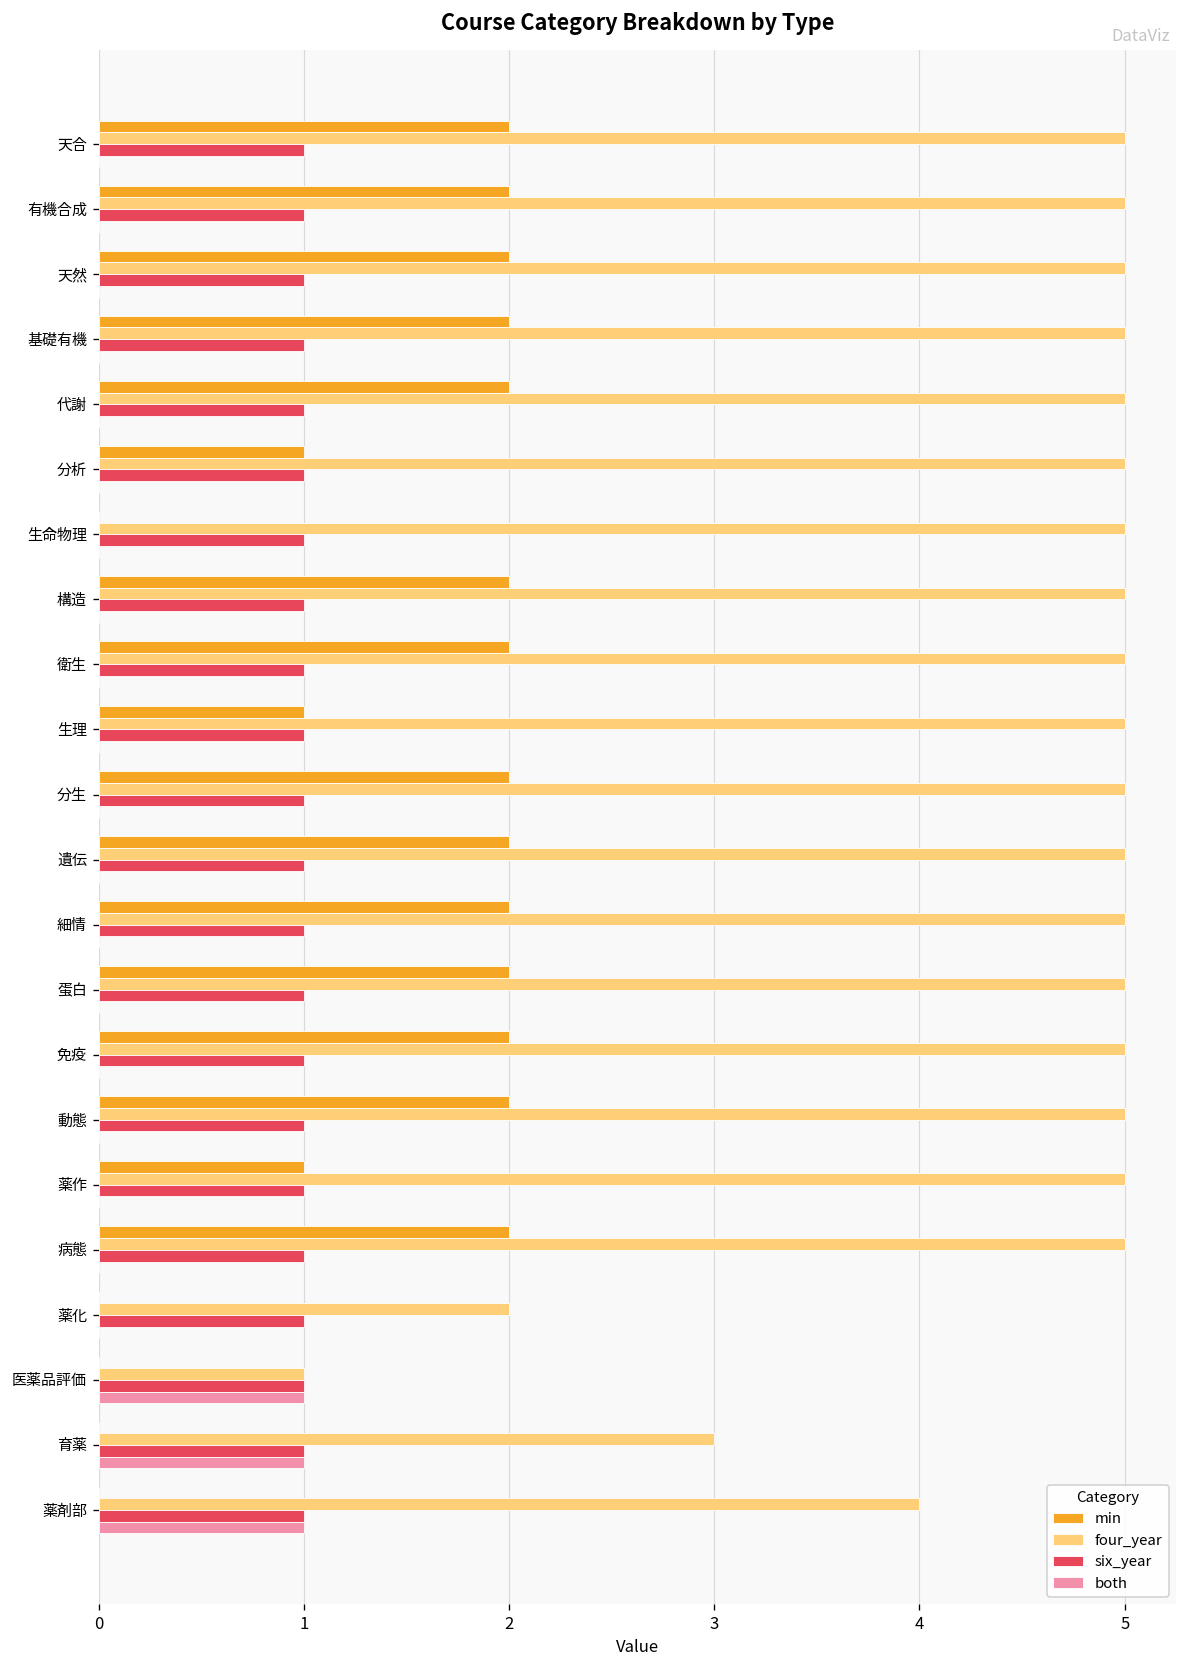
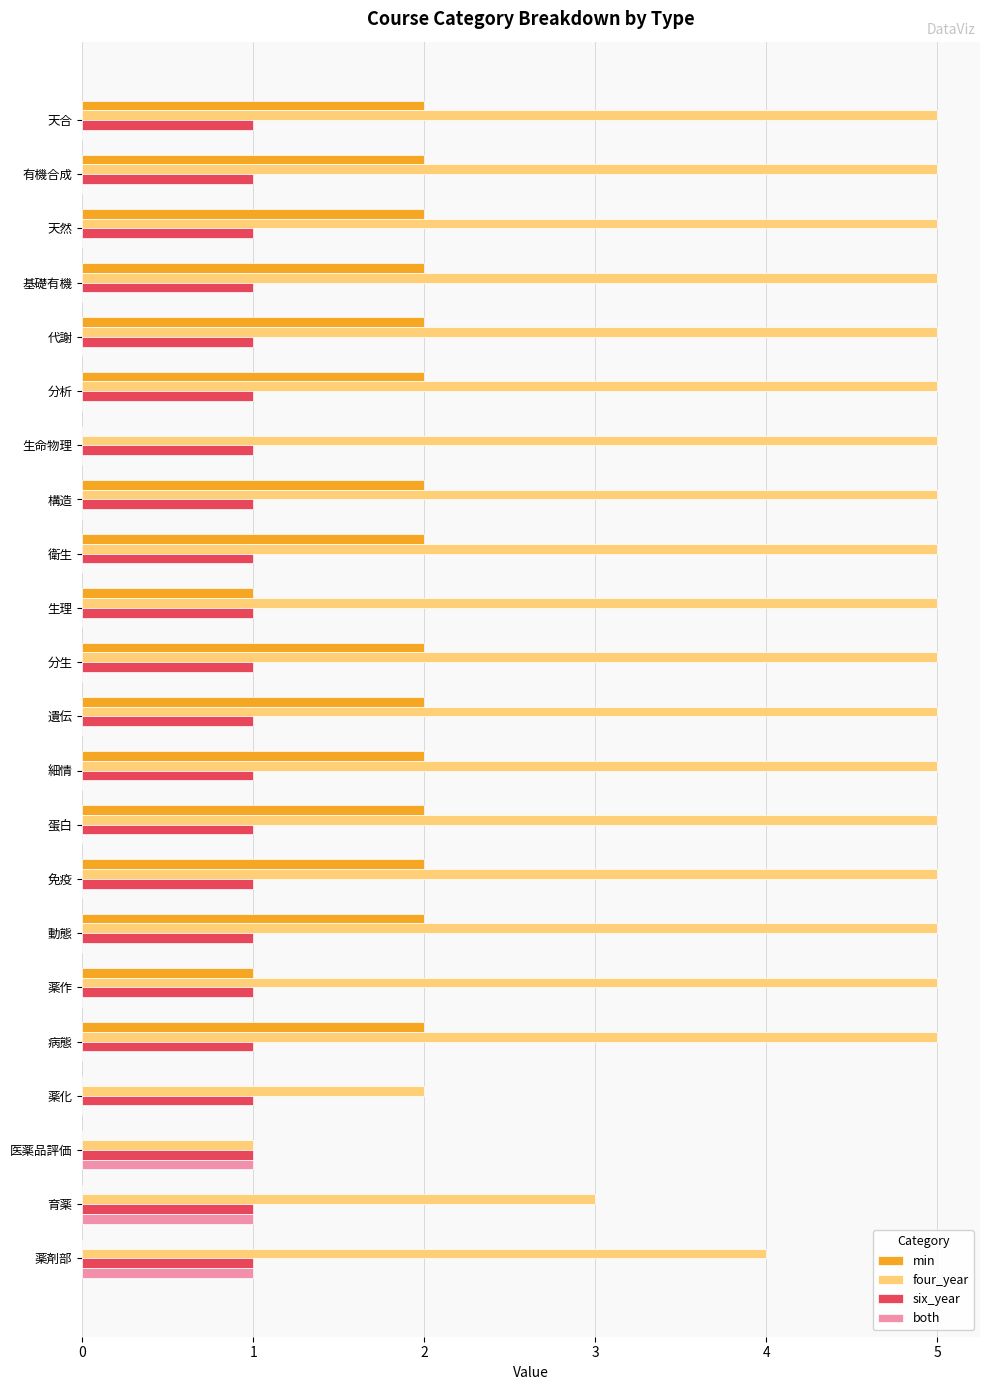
  {
    "min": {
      "天合": 2,
      "有機合成": 2,
      "天然": 2,
      "基礎有機": 2,
      "代謝": 2,
-     "分析": 1,
+     "分析": 2,
      "生命物理": 0,
      "構造": 2,
      "衛生": 2,
      "生理": 1,
      "分生": 2,
      "遺伝": 2,
      "細情": 2,
      "蛋白": 2,
      "免疫": 2,
      "動態": 2,
      "薬作": 1,
      "病態": 2,
      "薬化": 0,
      "医薬品評価": 0,
      "育薬": 0,
      "薬剤部": 0
    },
    "four_year": {
      "天合": 5,
      "有機合成": 5,
      "天然": 5,
      "基礎有機": 5,
      "代謝": 5,
      "分析": 5,
      "生命物理": 5,
      "構造": 5,
      "衛生": 5,
      "生理": 5,
      "分生": 5,
      "遺伝": 5,
      "細情": 5,
      "蛋白": 5,
      "免疫": 5,
      "動態": 5,
      "薬作": 5,
      "病態": 5,
      "薬化": 2,
      "医薬品評価": 1,
      "育薬": 3,
      "薬剤部": 4
    },
    "six_year": {
      "天合": 1,
      "有機合成": 1,
      "天然": 1,
      "基礎有機": 1,
      "代謝": 1,
      "分析": 1,
      "生命物理": 1,
      "構造": 1,
      "衛生": 1,
      "生理": 1,
      "分生": 1,
      "遺伝": 1,
      "細情": 1,
      "蛋白": 1,
      "免疫": 1,
      "動態": 1,
      "薬作": 1,
      "病態": 1,
      "薬化": 1,
      "医薬品評価": 1,
      "育薬": 1,
      "薬剤部": 1
    },
    "both": {
      "天合": 0,
      "有機合成": 0,
      "天然": 0,
      "基礎有機": 0,
      "代謝": 0,
      "分析": 0,
      "生命物理": 0,
      "構造": 0,
      "衛生": 0,
      "生理": 0,
      "分生": 0,
      "遺伝": 0,
      "細情": 0,
      "蛋白": 0,
      "免疫": 0,
      "動態": 0,
      "薬作": 0,
      "病態": 0,
      "薬化": 0,
      "医薬品評価": 1,
      "育薬": 1,
      "薬剤部": 1
    }
  }
